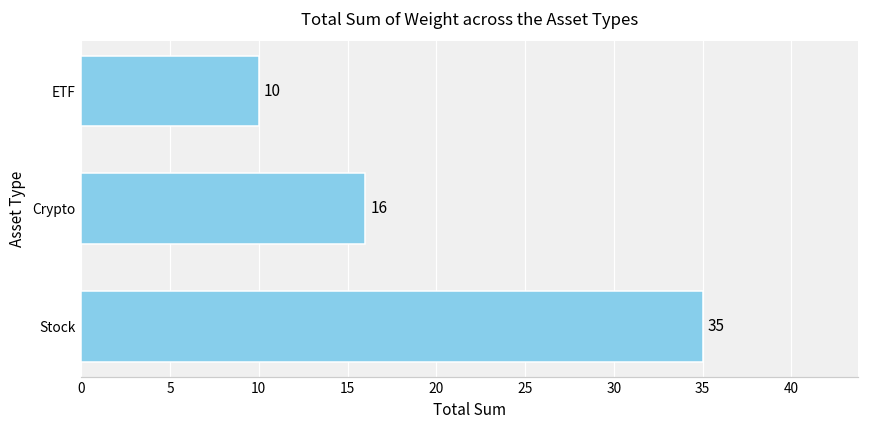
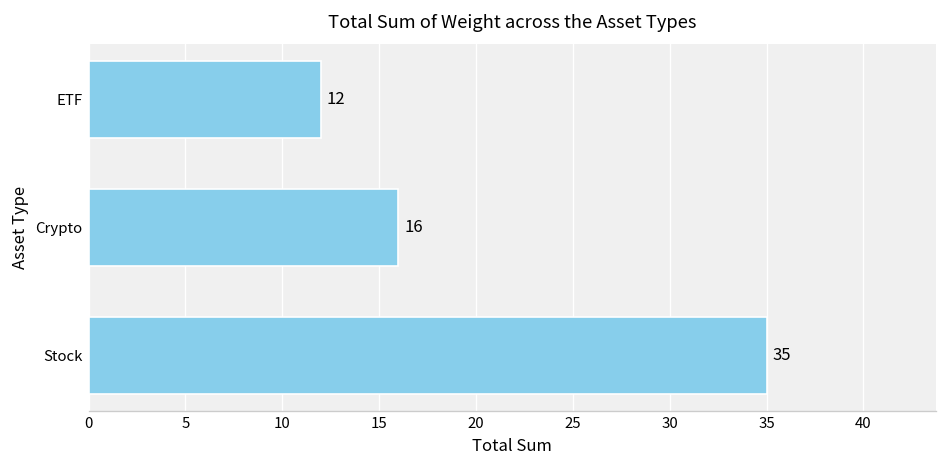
  {
-   "ETF": 10,
+   "ETF": 12,
    "Crypto": 16,
    "Stock": 35
  }
